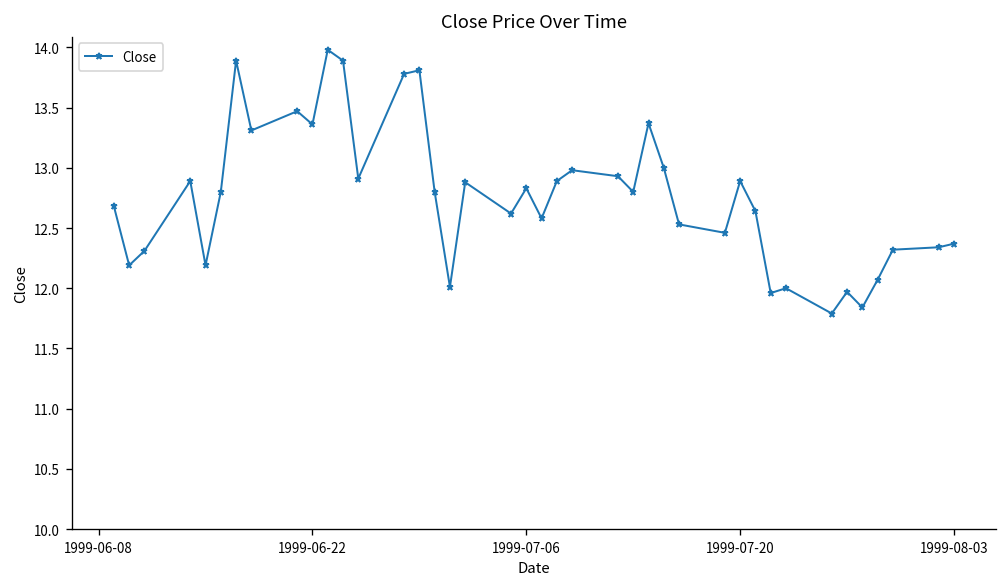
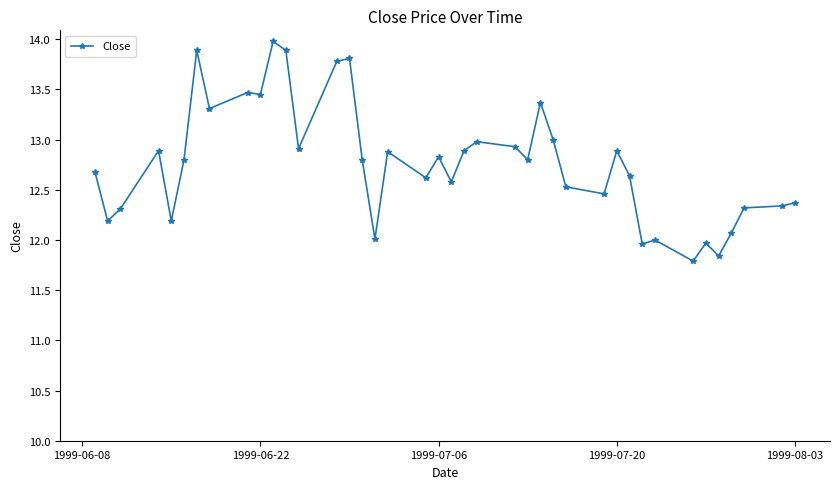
  {
-   "1999-06-22": 13.36,
+   "1999-06-22": 13.45,
    "1999-07-06": 12.83,
    "1999-07-20": 12.89,
    "1999-08-03": 12.37
  }
